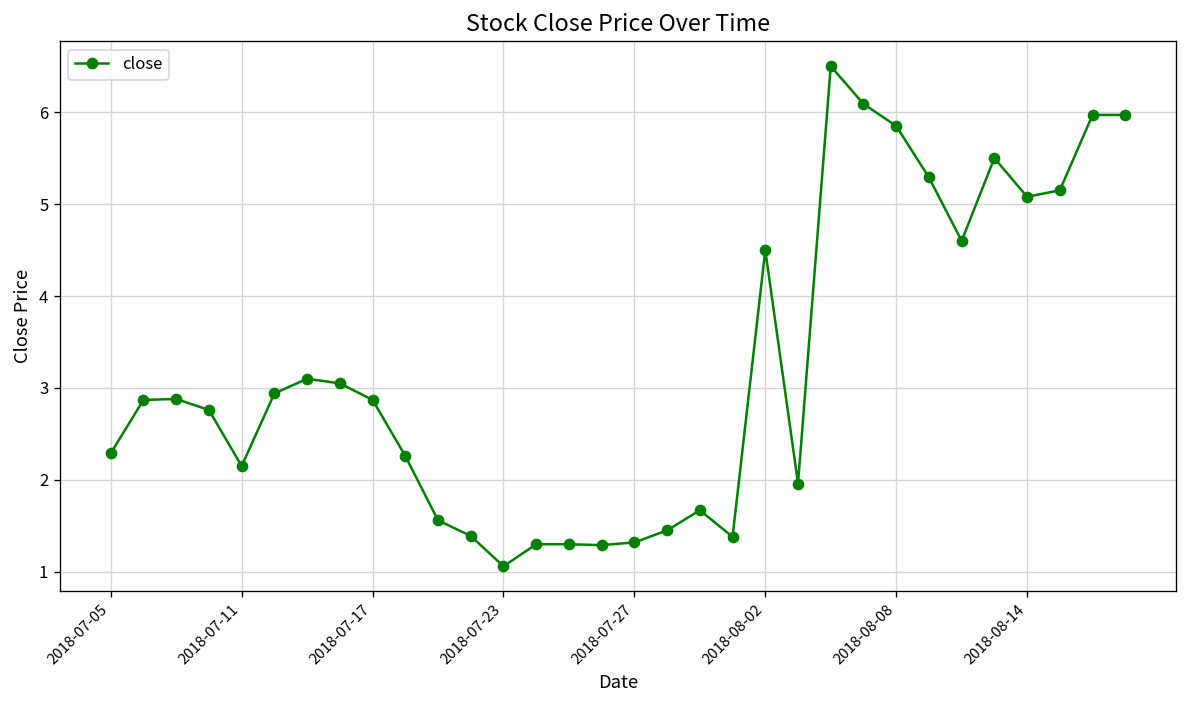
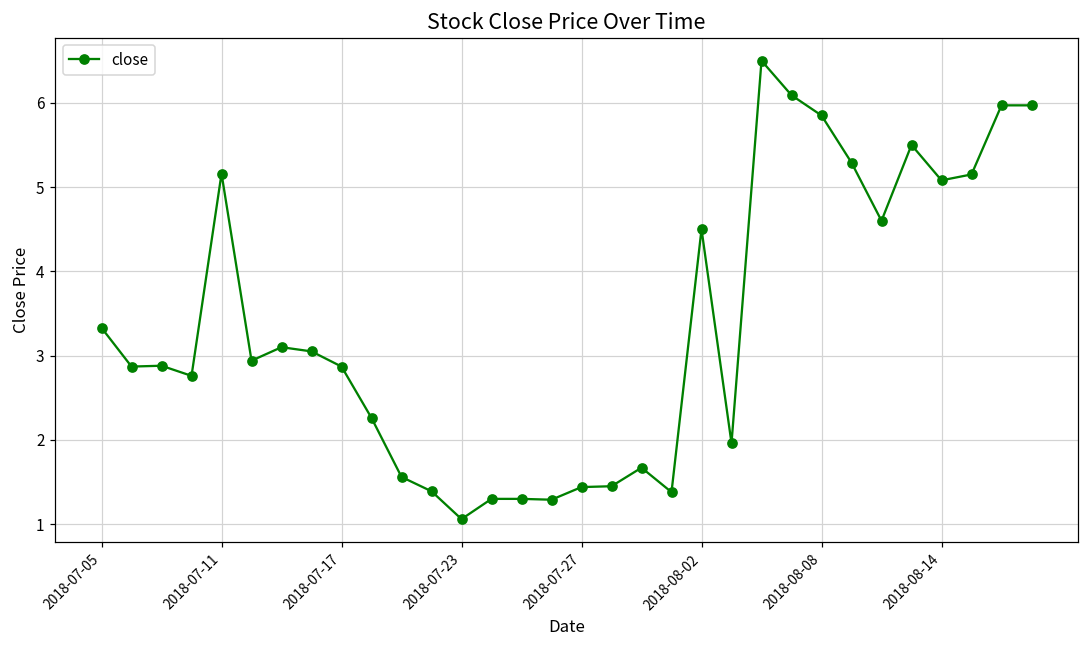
  {
-   "2018-07-05": 2.3,
-   "2018-07-11": 2.2,
+   "2018-07-05": 3.3,
+   "2018-07-11": 5.2,
    "2018-07-17": 2.9,
    "2018-07-23": 1.1,
-   "2018-07-27": 1.3,
+   "2018-07-27": 1.4,
    "2018-08-02": 4.5,
    "2018-08-08": 5.9,
    "2018-08-14": 5.1
  }
